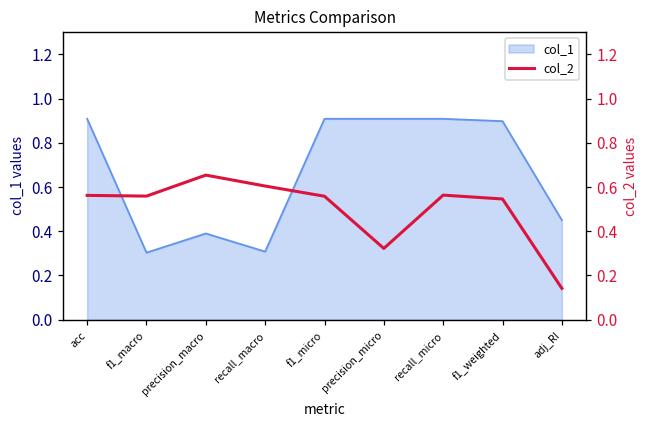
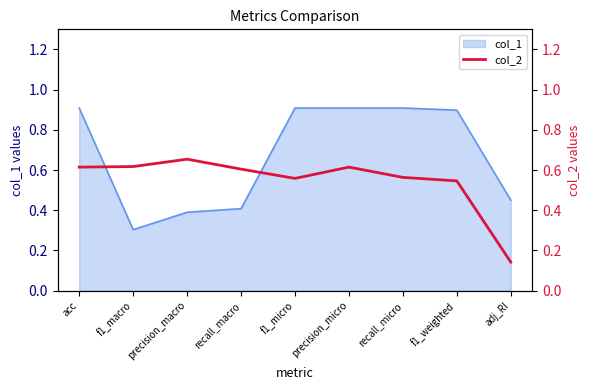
  {
    "col_1": {
      "acc": 0.91,
      "f1_macro": 0.30,
      "precision_macro": 0.39,
-     "recall_macro": 0.31,
+     "recall_macro": 0.41,
      "f1_micro": 0.91,
      "precision_micro": 0.91,
      "recall_micro": 0.91,
      "f1_weighted": 0.90,
      "adj_RI": 0.45
    },
    "col_2": {
-     "acc": 0.56,
-     "f1_macro": 0.56,
+     "acc": 0.61,
+     "f1_macro": 0.62,
      "precision_macro": 0.65,
      "recall_macro": 0.60,
      "f1_micro": 0.56,
-     "precision_micro": 0.32,
+     "precision_micro": 0.61,
      "recall_micro": 0.56,
      "f1_weighted": 0.55,
      "adj_RI": 0.14
    }
  }
